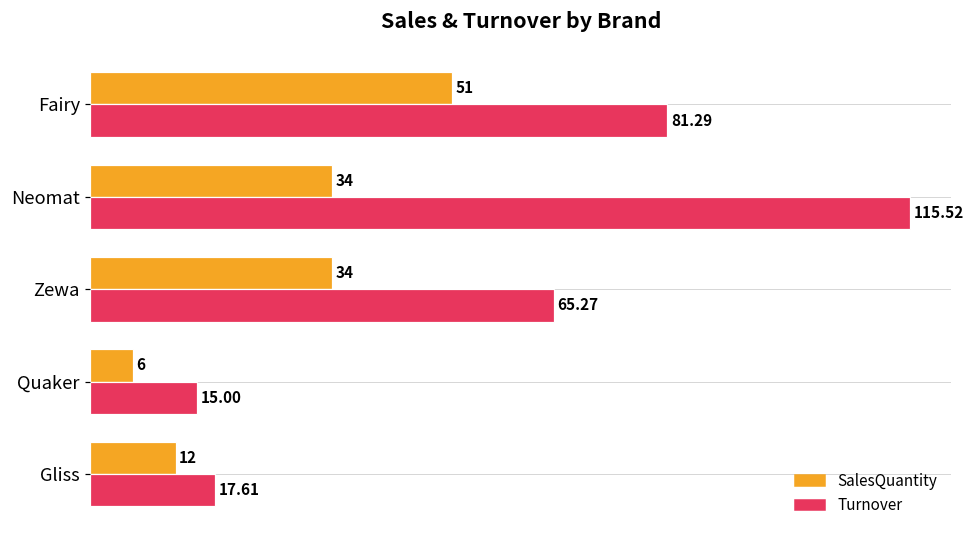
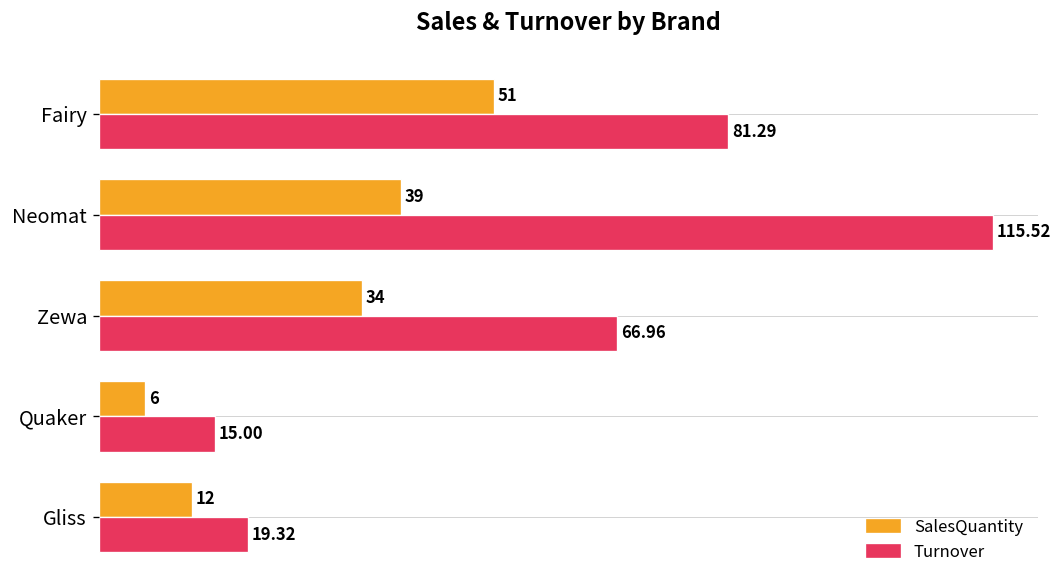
  {
    "SalesQuantity": {
      "Fairy": 51,
-     "Neomat": 34,
+     "Neomat": 39,
      "Zewa": 34,
      "Quaker": 6,
      "Gliss": 12
    },
    "Turnover": {
      "Fairy": 81.29,
      "Neomat": 115.52,
-     "Zewa": 65.27,
+     "Zewa": 66.96,
      "Quaker": 15.00,
-     "Gliss": 17.61
+     "Gliss": 19.32
    }
  }
